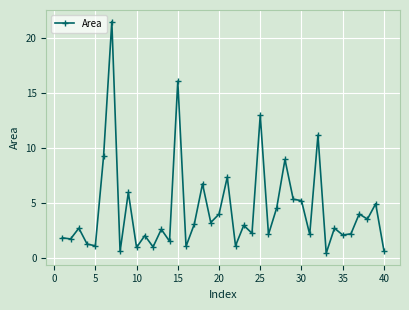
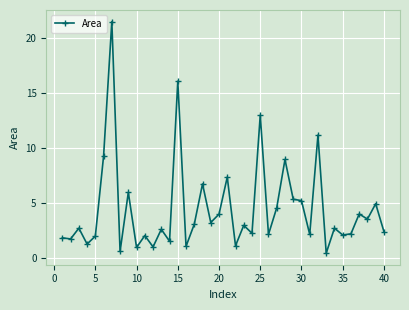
  {
-   "5": 1.1,
+   "5": 2.0,
    "10": 1.0,
    "15": 16.1,
    "20": 4.0,
    "25": 13.0,
    "30": 5.2,
    "35": 2.1,
-   "40": 0.7
+   "40": 2.4
  }
